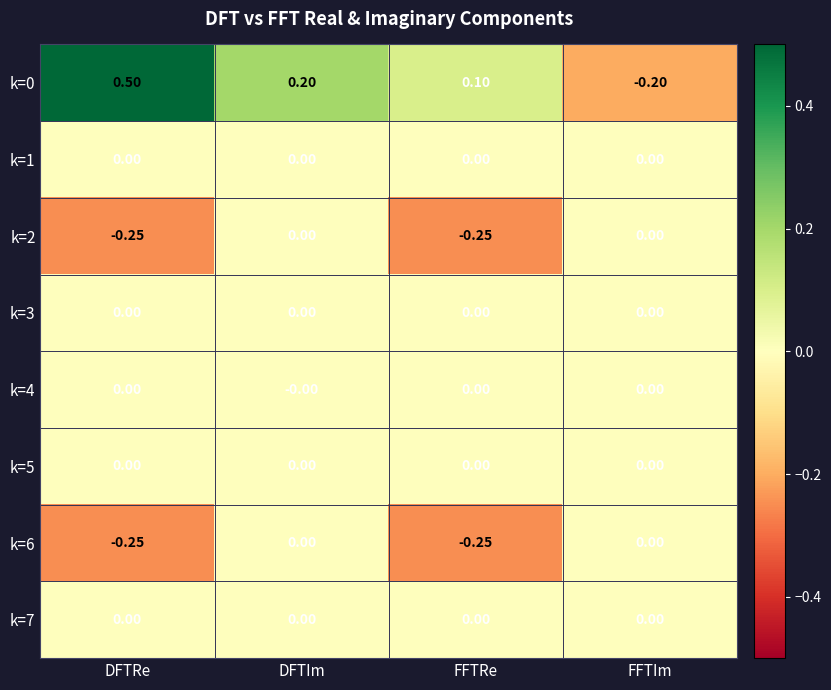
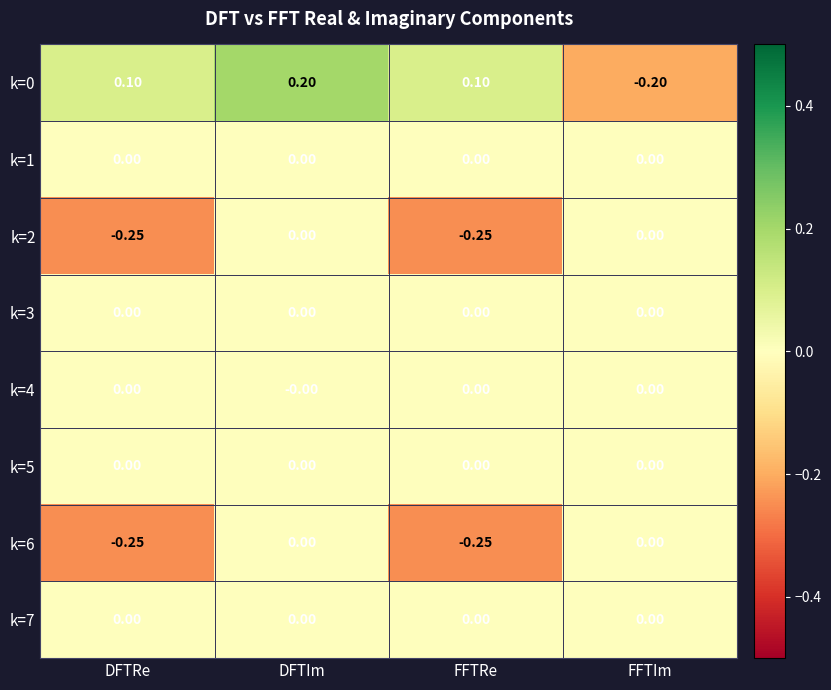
  {
    "k=0": {
-     "DFTRe": 0.50,
+     "DFTRe": 0.10,
      "DFTIm": 0.20,
      "FFTRe": 0.10,
      "FFTIm": -0.20
    },
    "k=1": {
      "DFTRe": 0.00,
      "DFTIm": 0.00,
      "FFTRe": 0.00,
      "FFTIm": 0.00
    },
    "k=2": {
      "DFTRe": -0.25,
      "DFTIm": 0.00,
      "FFTRe": -0.25,
      "FFTIm": 0.00
    },
    "k=3": {
      "DFTRe": 0.00,
      "DFTIm": 0.00,
      "FFTRe": 0.00,
      "FFTIm": 0.00
    },
    "k=4": {
      "DFTRe": 0.00,
      "DFTIm": -0.00,
      "FFTRe": 0.00,
      "FFTIm": 0.00
    },
    "k=5": {
      "DFTRe": 0.00,
      "DFTIm": 0.00,
      "FFTRe": 0.00,
      "FFTIm": 0.00
    },
    "k=6": {
      "DFTRe": -0.25,
      "DFTIm": 0.00,
      "FFTRe": -0.25,
      "FFTIm": 0.00
    },
    "k=7": {
      "DFTRe": 0.00,
      "DFTIm": 0.00,
      "FFTRe": 0.00,
      "FFTIm": 0.00
    }
  }
